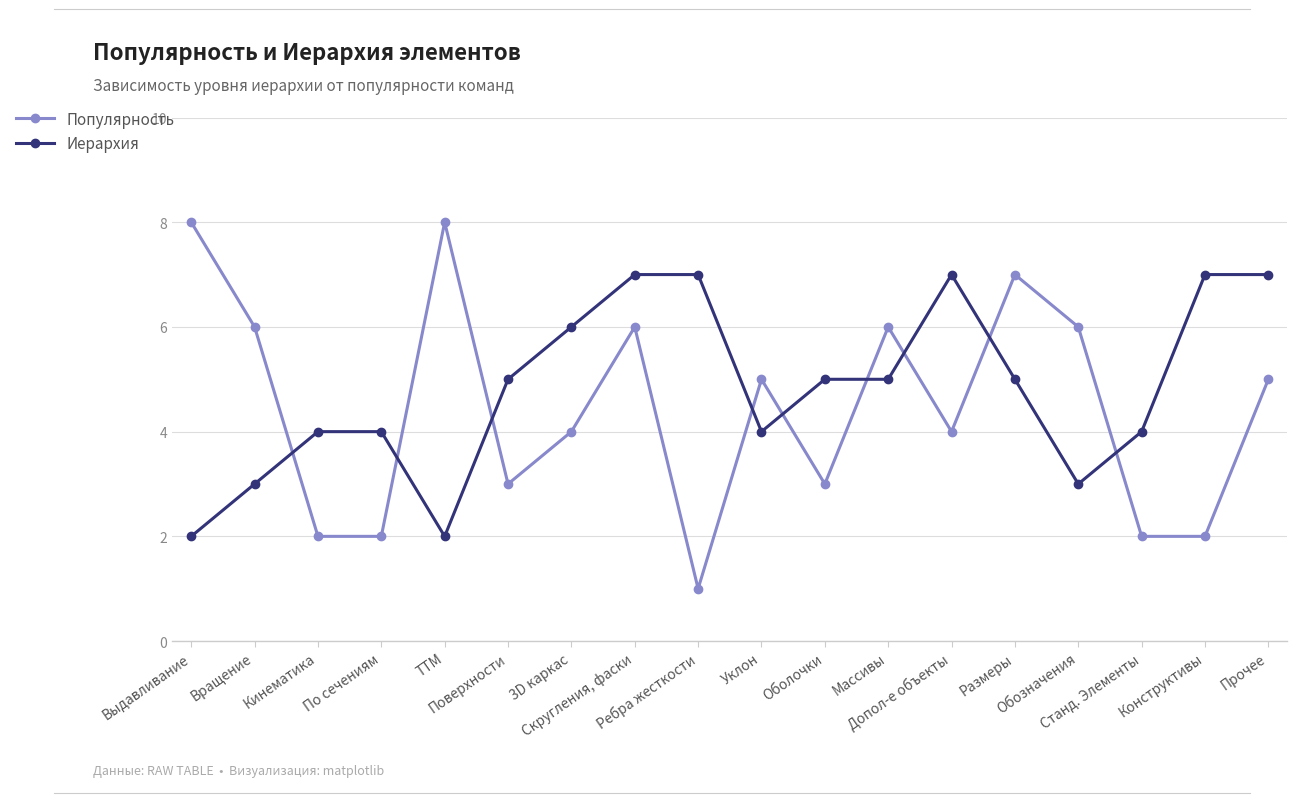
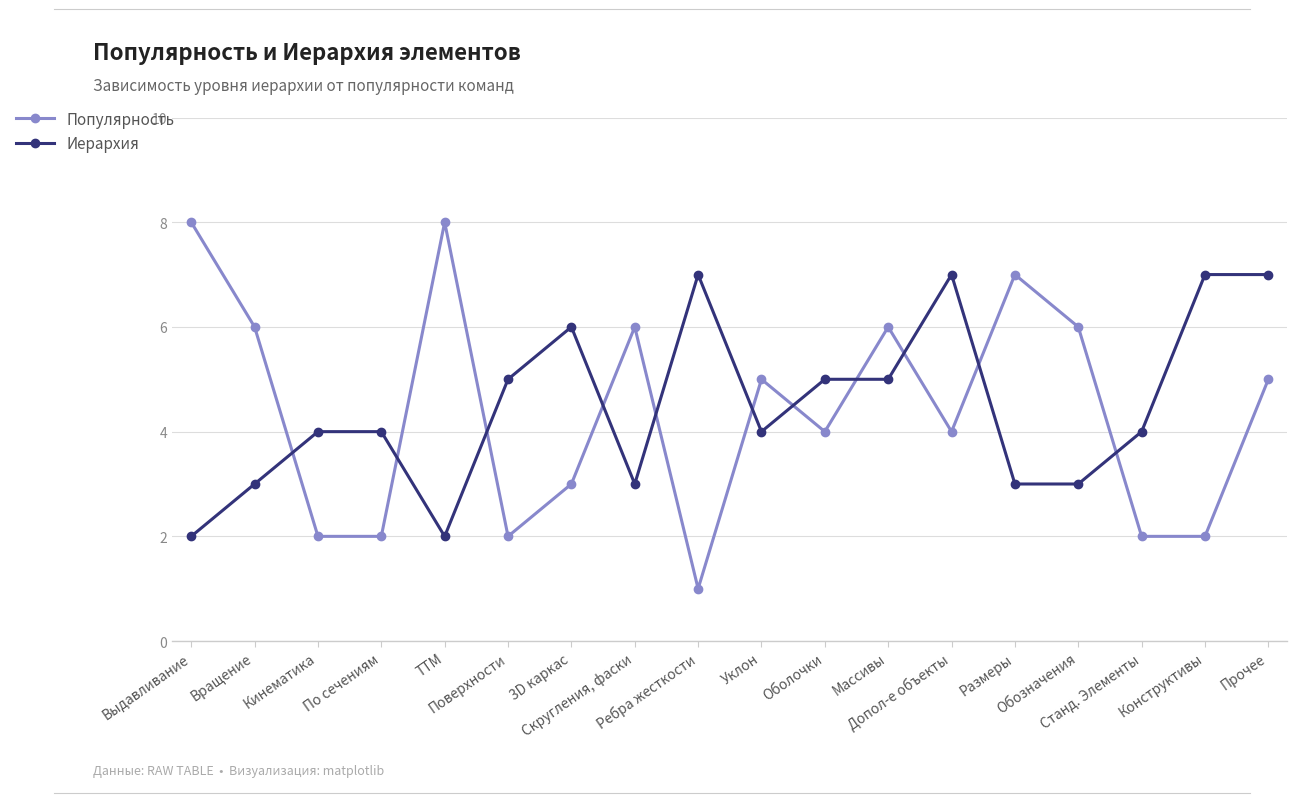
  {
    "Популярность": {
      "Выдавливание": 8,
      "Вращение": 6,
      "Кинематика": 2,
      "По сечениям": 2,
      "ТТМ": 8,
-     "Поверхности": 3,
-     "3D каркас": 4,
+     "Поверхности": 2,
+     "3D каркас": 3,
      "Скругления, фаски": 6,
      "Ребра жесткости": 1,
      "Уклон": 5,
-     "Оболочки": 3,
+     "Оболочки": 4,
      "Массивы": 6,
      "Допол-е объекты": 4,
      "Размеры": 7,
      "Обозначения": 6,
      "Станд. Элементы": 2,
      "Конструктивы": 2,
      "Прочее": 5
    },
    "Иерархия": {
      "Выдавливание": 2,
      "Вращение": 3,
      "Кинематика": 4,
      "По сечениям": 4,
      "ТТМ": 2,
      "Поверхности": 5,
      "3D каркас": 6,
-     "Скругления, фаски": 7,
+     "Скругления, фаски": 3,
      "Ребра жесткости": 7,
      "Уклон": 4,
      "Оболочки": 5,
      "Массивы": 5,
      "Допол-е объекты": 7,
-     "Размеры": 5,
+     "Размеры": 3,
      "Обозначения": 3,
      "Станд. Элементы": 4,
      "Конструктивы": 7,
      "Прочее": 7
    }
  }
